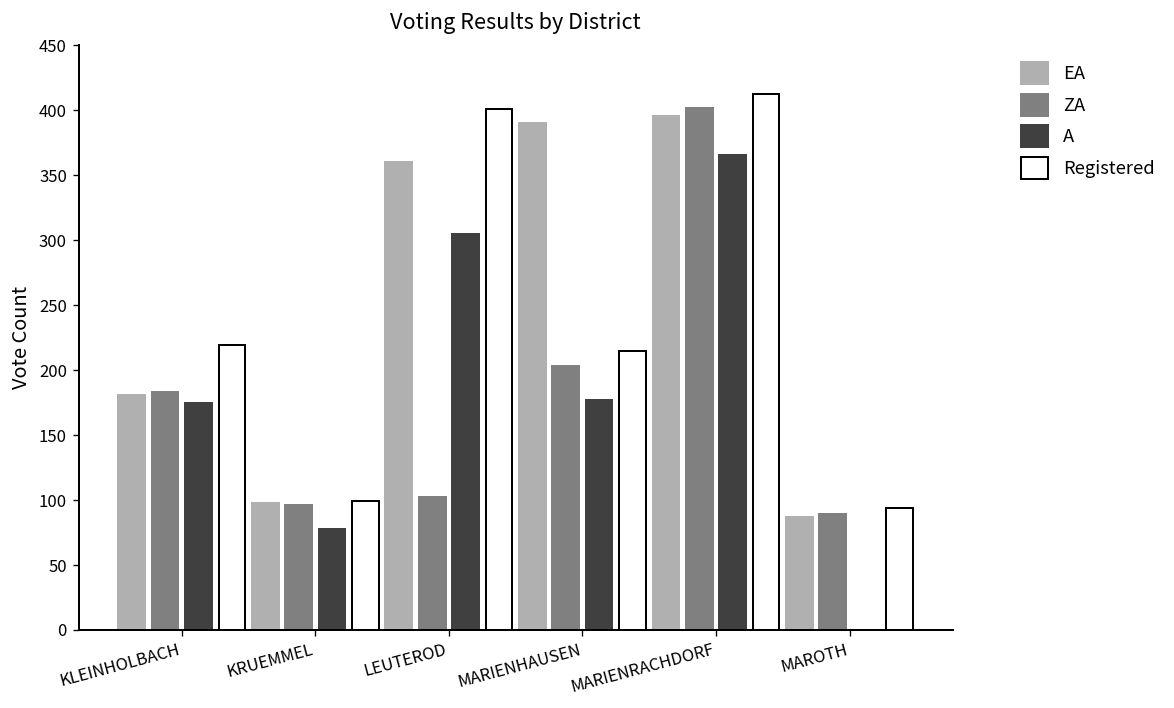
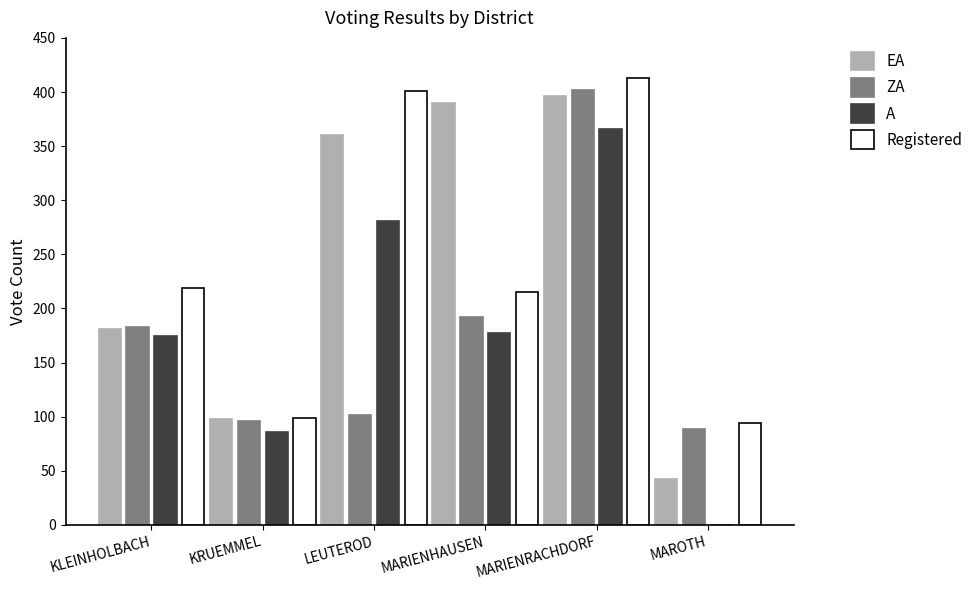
  {
    "EA": {
      "KLEINHOLBACH": 181,
      "KRUEMMEL": 98,
      "LEUTEROD": 360,
      "MARIENHAUSEN": 390,
      "MARIENRACHDORF": 396,
-     "MAROTH": 87
+     "MAROTH": 42
    },
    "ZA": {
      "KLEINHOLBACH": 183,
      "KRUEMMEL": 96,
      "LEUTEROD": 102,
-     "MARIENHAUSEN": 203,
+     "MARIENHAUSEN": 192,
      "MARIENRACHDORF": 402,
      "MAROTH": 89
    },
    "A": {
      "KLEINHOLBACH": 175,
-     "KRUEMMEL": 78,
-     "LEUTEROD": 305,
+     "KRUEMMEL": 86,
+     "LEUTEROD": 281,
      "MARIENHAUSEN": 177,
      "MARIENRACHDORF": 366,
      "MAROTH": 0
    },
    "Registered": {
      "KLEINHOLBACH": 219,
      "KRUEMMEL": 99,
      "LEUTEROD": 401,
      "MARIENHAUSEN": 215,
      "MARIENRACHDORF": 413,
      "MAROTH": 94
    }
  }
